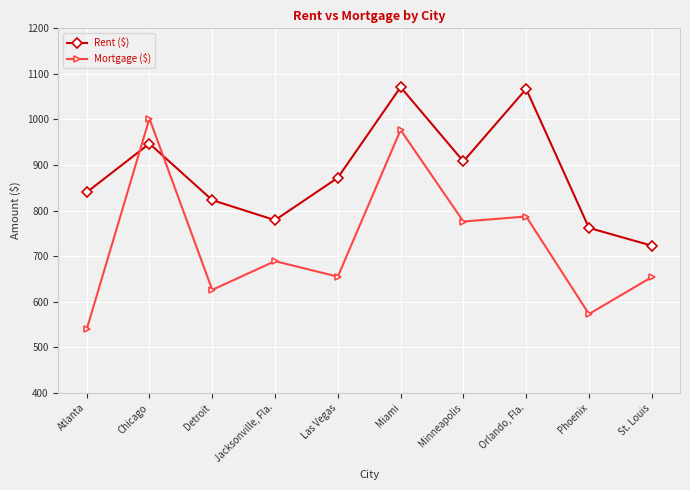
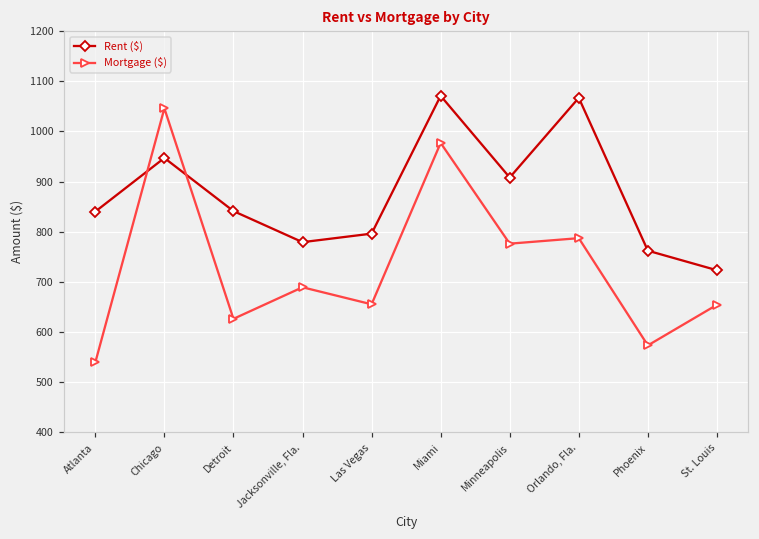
  {
    "Rent ($)": {
      "Atlanta": 840,
      "Chicago": 950,
-     "Detroit": 820,
+     "Detroit": 840,
      "Jacksonville, Fla.": 780,
-     "Las Vegas": 870,
+     "Las Vegas": 800,
      "Miami": 1070,
      "Minneapolis": 910,
      "Orlando, Fla.": 1070,
      "Phoenix": 760,
      "St. Louis": 720
    },
    "Mortgage ($)": {
      "Atlanta": 540,
-     "Chicago": 1000,
+     "Chicago": 1050,
      "Detroit": 630,
      "Jacksonville, Fla.": 690,
      "Las Vegas": 660,
      "Miami": 980,
      "Minneapolis": 780,
      "Orlando, Fla.": 790,
      "Phoenix": 570,
      "St. Louis": 650
    }
  }
